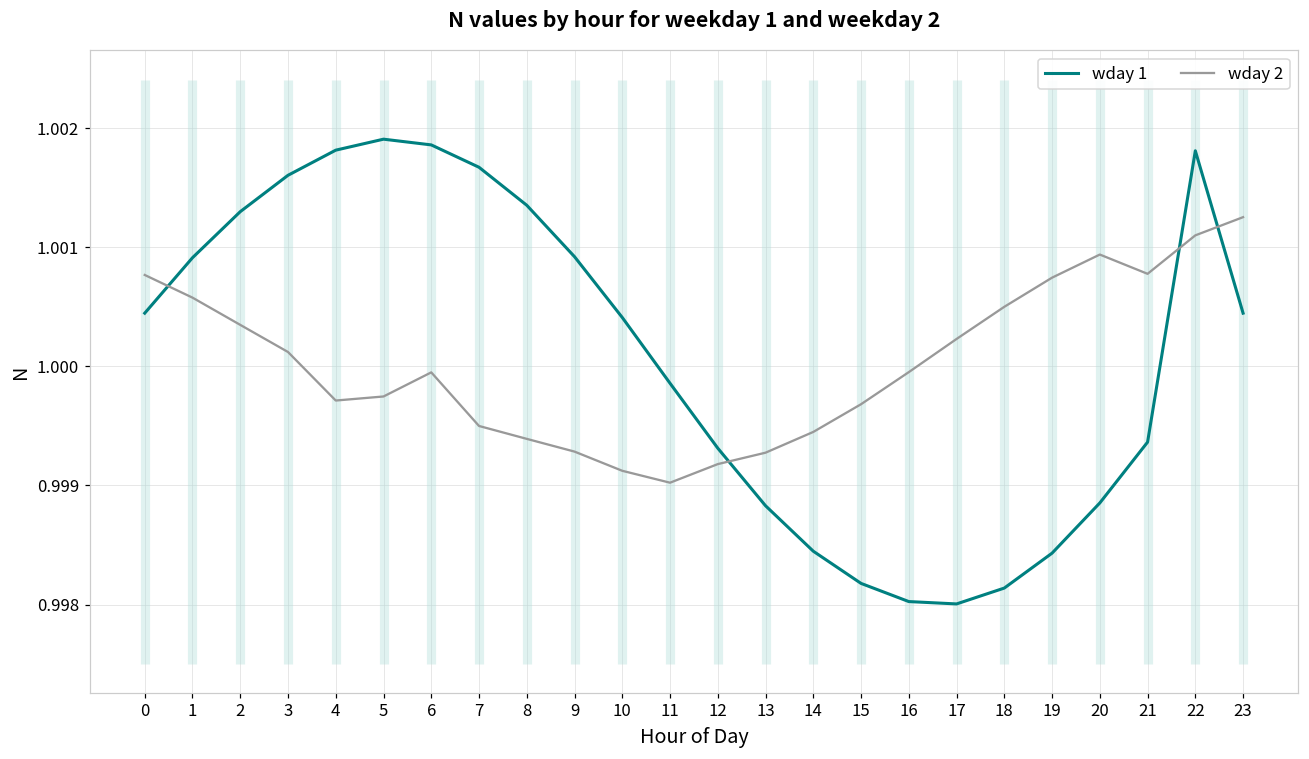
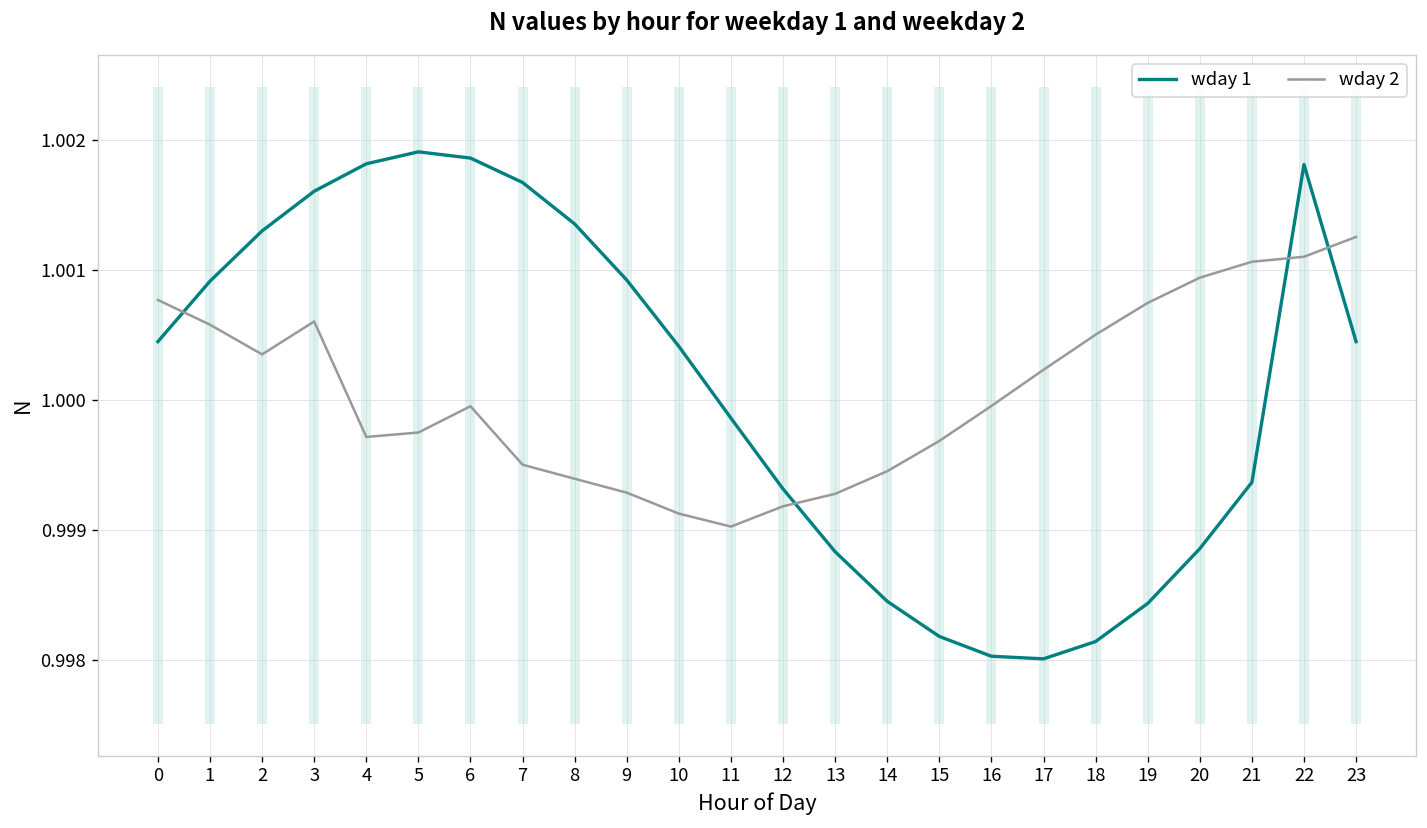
  {
    "wday 1": {
      "0": 1.00045,
      "1": 1.00091,
      "2": 1.00130,
      "3": 1.00160,
      "4": 1.00181,
      "5": 1.00191,
      "6": 1.00186,
      "7": 1.00167,
      "8": 1.00135,
      "9": 1.00092,
      "10": 1.00041,
      "11": 0.99986,
      "12": 0.99931,
      "13": 0.99883,
      "14": 0.99845,
      "15": 0.99818,
      "16": 0.99803,
      "17": 0.99801,
      "18": 0.99814,
      "19": 0.99843,
      "20": 0.99885,
      "21": 0.99936,
      "22": 1.00181,
      "23": 1.00045
    },
    "wday 2": {
      "0": 1.00077,
      "1": 1.00058,
      "2": 1.00035,
-     "3": 1.00012,
+     "3": 1.00060,
      "4": 0.99971,
      "5": 0.99975,
      "6": 0.99995,
      "7": 0.99950,
      "8": 0.99939,
      "9": 0.99928,
      "10": 0.99912,
      "11": 0.99902,
      "12": 0.99918,
      "13": 0.99928,
      "14": 0.99945,
      "15": 0.99968,
      "16": 0.99995,
      "17": 1.00023,
      "18": 1.00050,
      "19": 1.00074,
      "20": 1.00094,
-     "21": 1.00078,
+     "21": 1.00106,
      "22": 1.00110,
      "23": 1.00125
    }
  }
